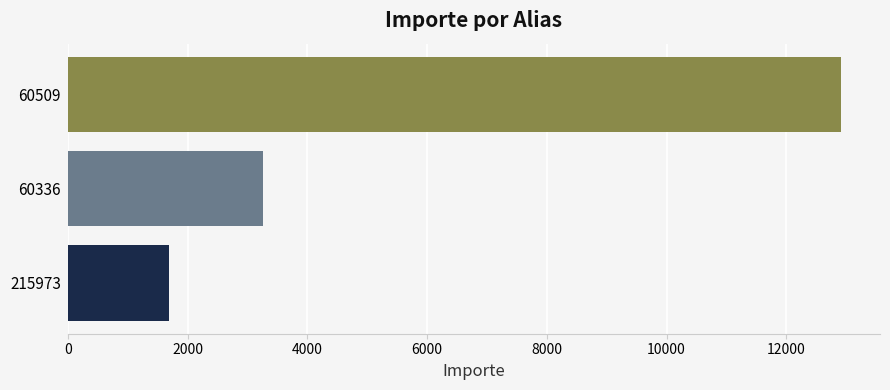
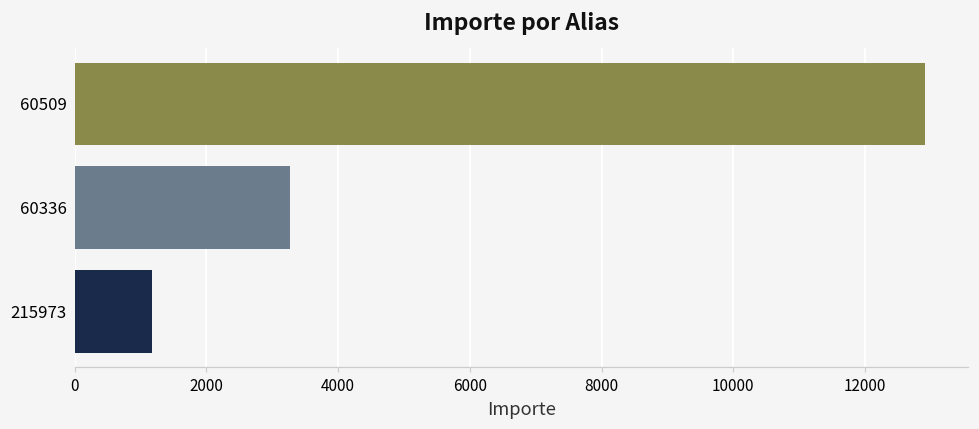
  {
    "60509": 12900,
    "60336": 3300,
-   "215973": 1700
+   "215973": 1200
  }
